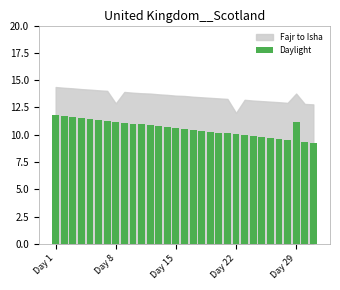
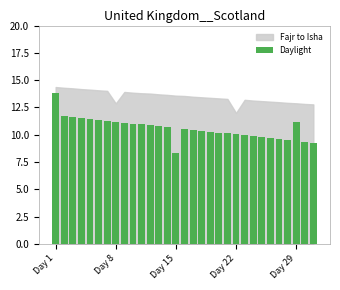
  {
    "Fajr to Isha": {
      "Day 1": 14.4,
      "Day 8": 12.9,
      "Day 15": 13.6,
      "Day 22": 12.0,
-     "Day 29": 13.8
+     "Day 29": 12.9
    },
    "Daylight": {
-     "Day 1": 11.8,
+     "Day 1": 13.9,
      "Day 8": 11.2,
-     "Day 15": 10.6,
+     "Day 15": 8.3,
      "Day 22": 10.0,
      "Day 29": 11.2
    }
  }
